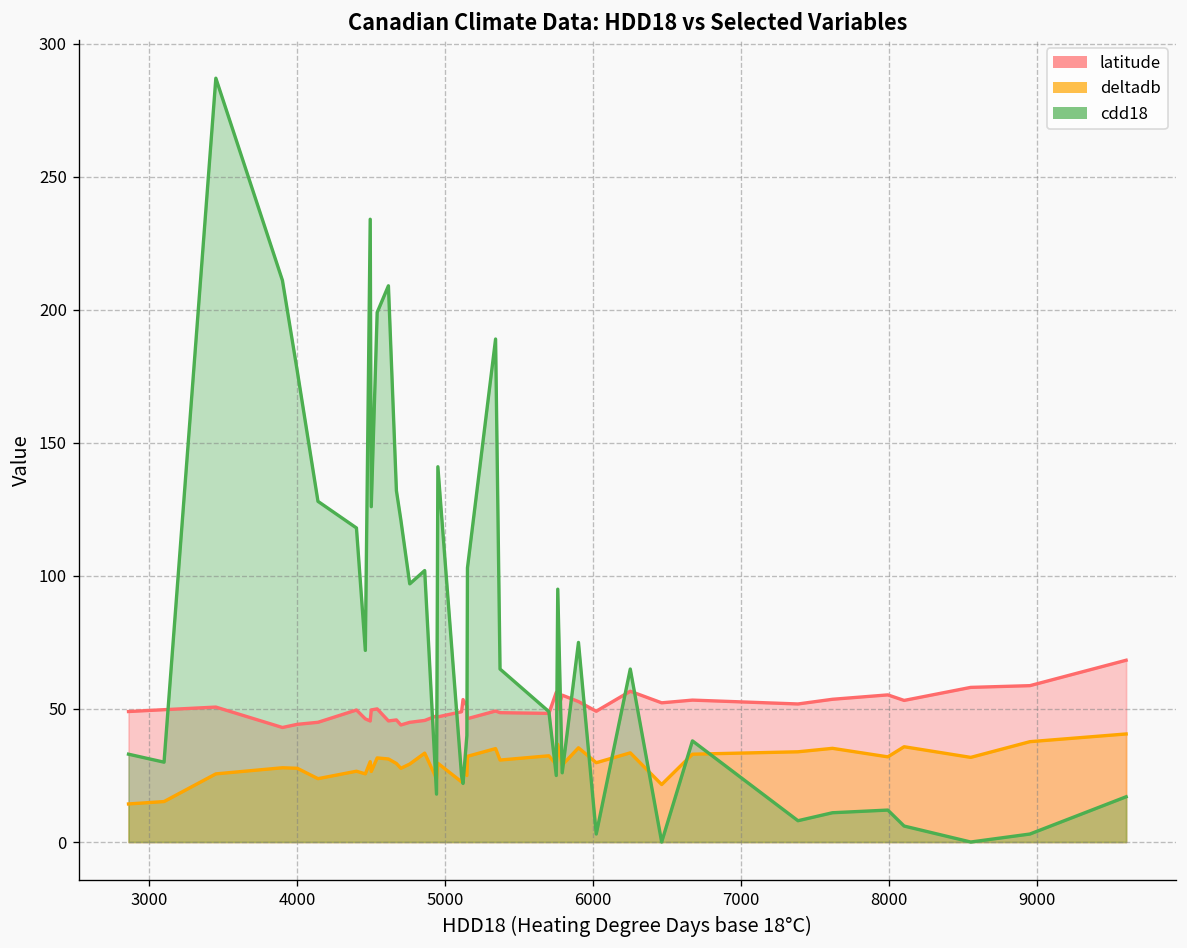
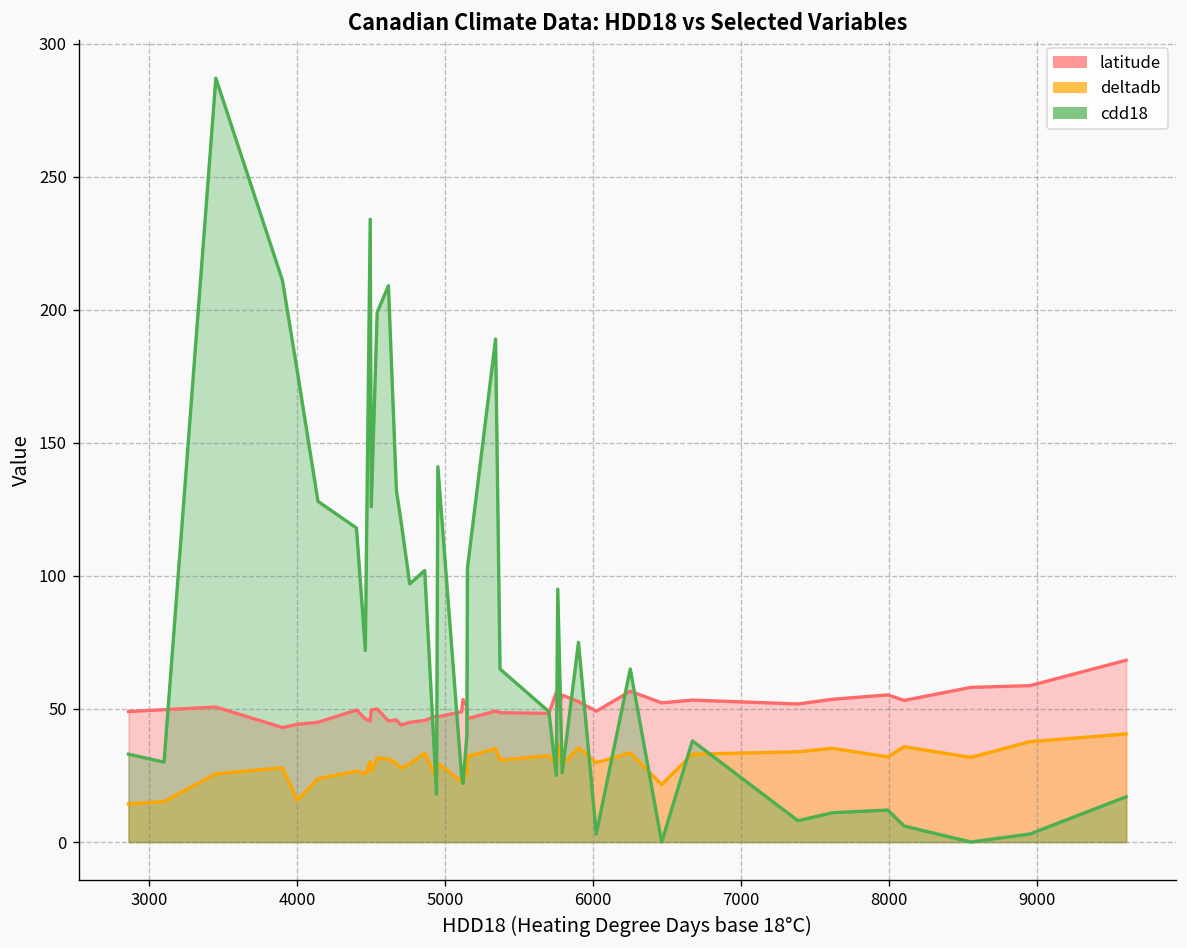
  {
    "latitude": {
      "4000": 44
    },
    "deltadb": {
-     "4000": 28
+     "4000": 16
    },
    "cdd18": {
      "4000": 177
    }
  }
